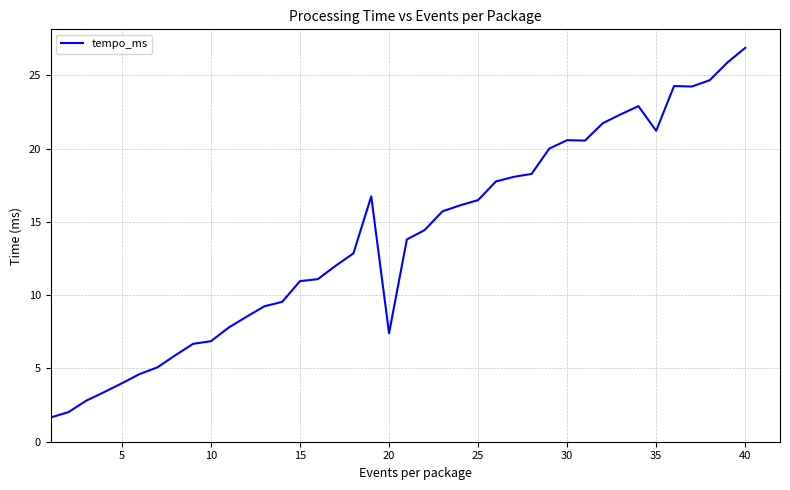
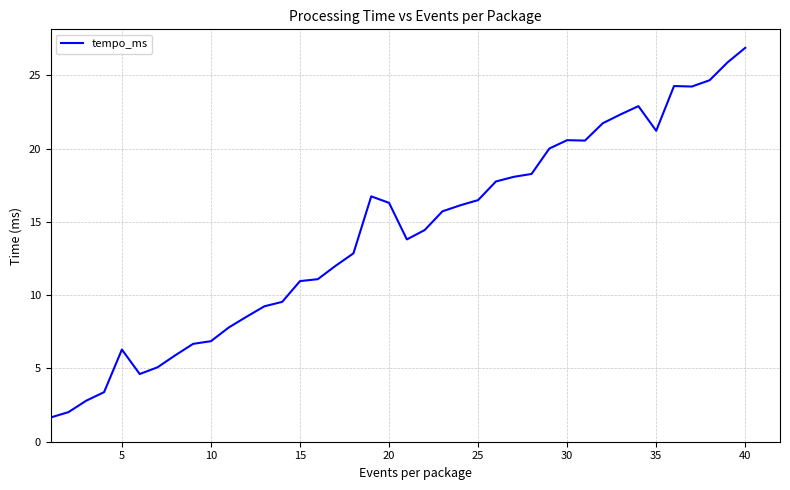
  {
-   "5": 4.0,
+   "5": 6.3,
    "10": 6.9,
    "15": 11.0,
-   "20": 7.4,
+   "20": 16.3,
    "25": 16.5,
    "30": 20.6,
    "35": 21.2,
    "40": 26.9
  }
